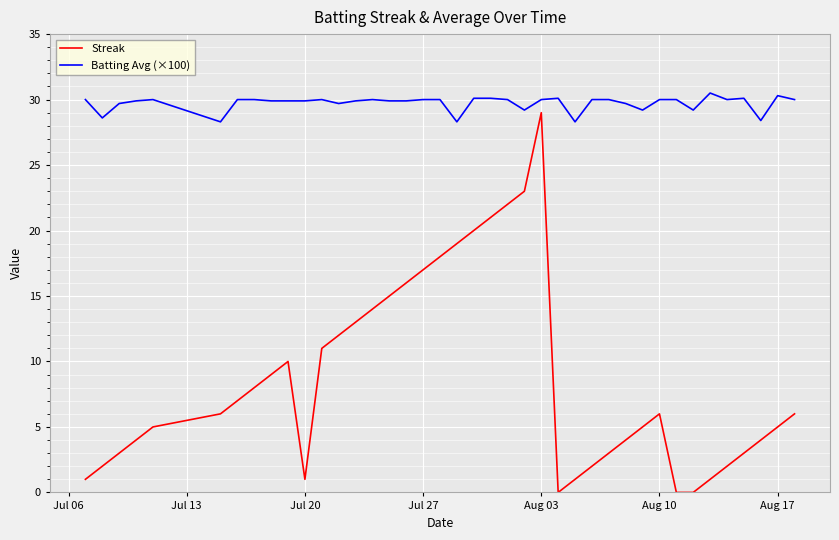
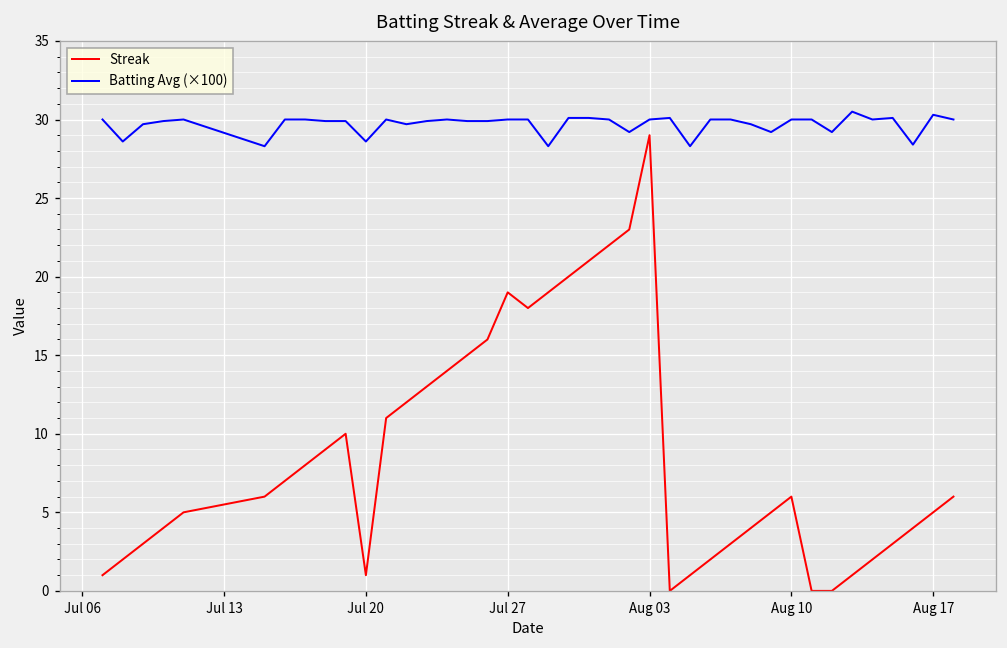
  {
    "Streak": {
      "Jul 20": 1,
-     "Jul 27": 17,
+     "Jul 27": 19,
      "Aug 03": 29,
      "Aug 10": 6,
      "Aug 17": 5
    },
    "Batting Avg (×100)": {
-     "Jul 20": 29.9,
+     "Jul 20": 28.6,
      "Jul 27": 30.0,
      "Aug 03": 30.0,
      "Aug 10": 30.0,
      "Aug 17": 30.3
    }
  }
